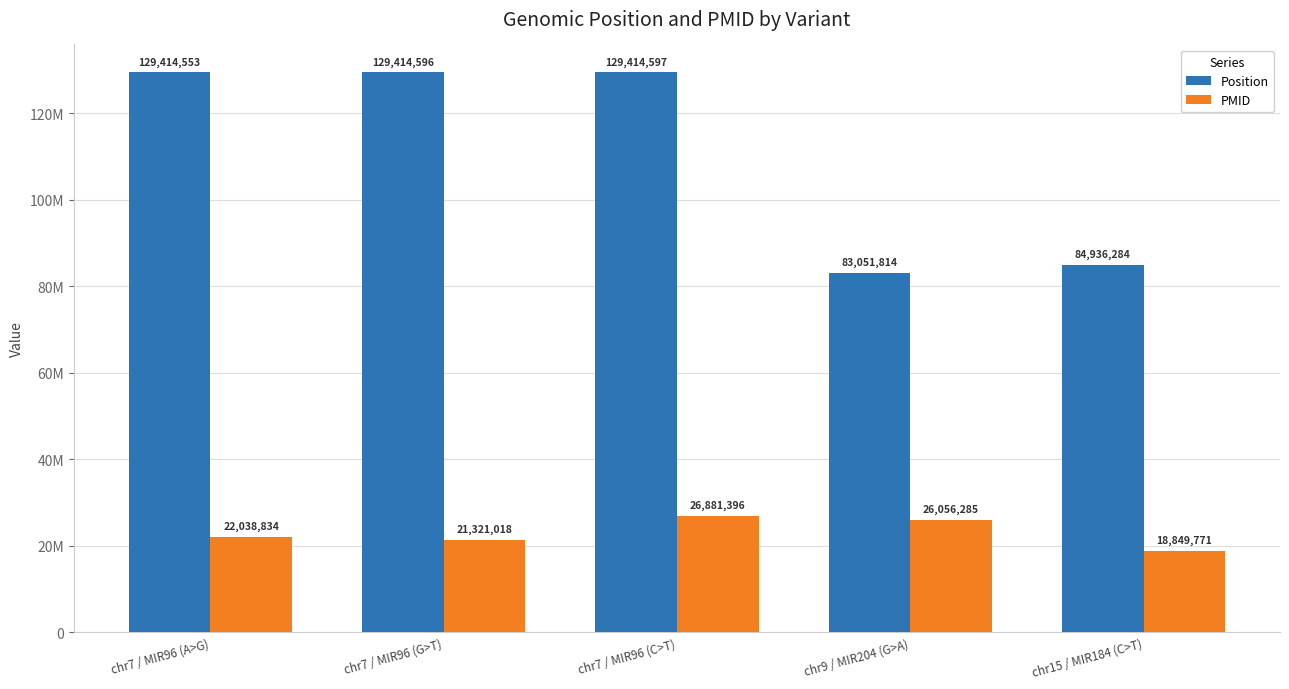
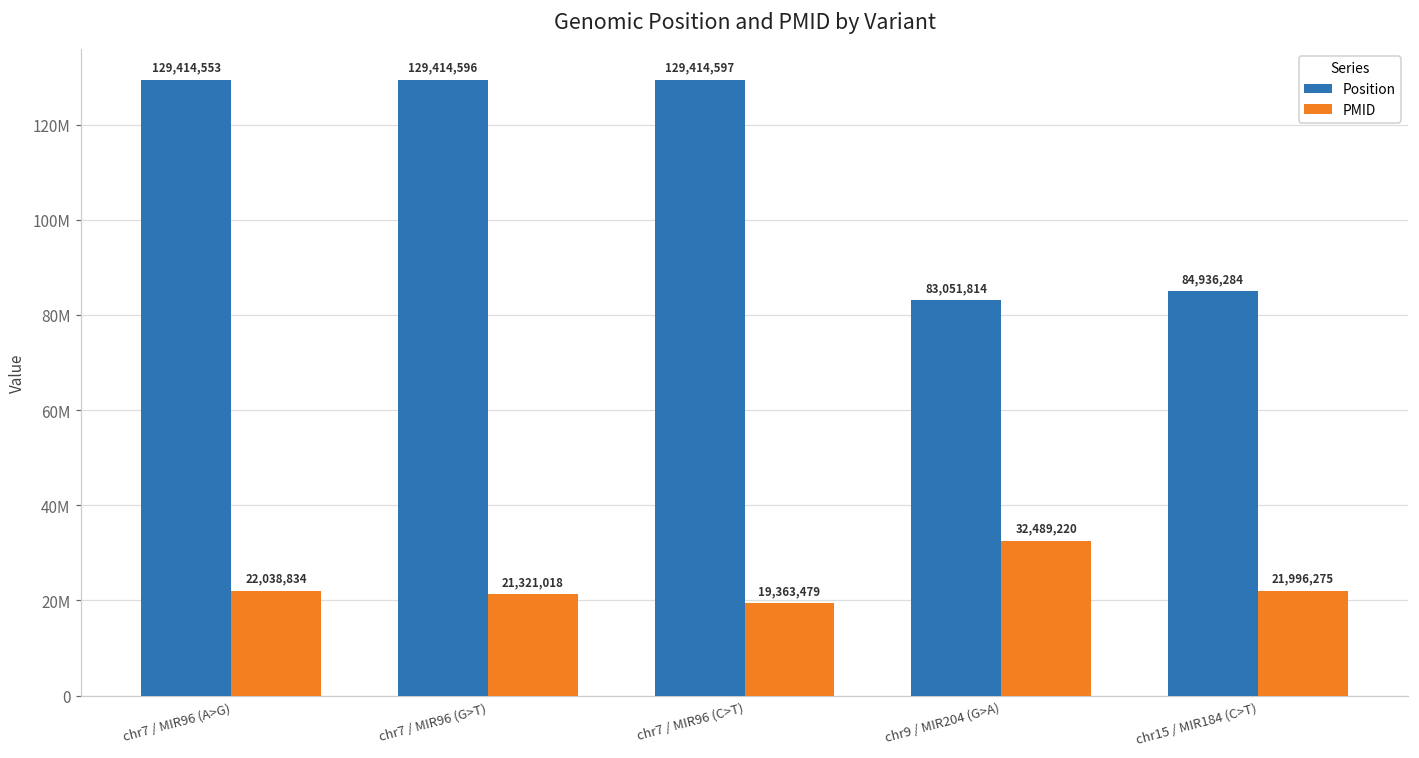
  {
    "Position": {
      "chr7 / MIR96 (A>G)": "129,414,553",
      "chr7 / MIR96 (G>T)": "129,414,596",
      "chr7 / MIR96 (C>T)": "129,414,597",
      "chr9 / MIR204 (G>A)": "83,051,814",
      "chr15 / MIR184 (C>T)": "84,936,284"
    },
    "PMID": {
      "chr7 / MIR96 (A>G)": "22,038,834",
      "chr7 / MIR96 (G>T)": "21,321,018",
-     "chr7 / MIR96 (C>T)": "26,881,396",
-     "chr9 / MIR204 (G>A)": "26,056,285",
-     "chr15 / MIR184 (C>T)": "18,849,771"
+     "chr7 / MIR96 (C>T)": "19,363,479",
+     "chr9 / MIR204 (G>A)": "32,489,220",
+     "chr15 / MIR184 (C>T)": "21,996,275"
    }
  }
